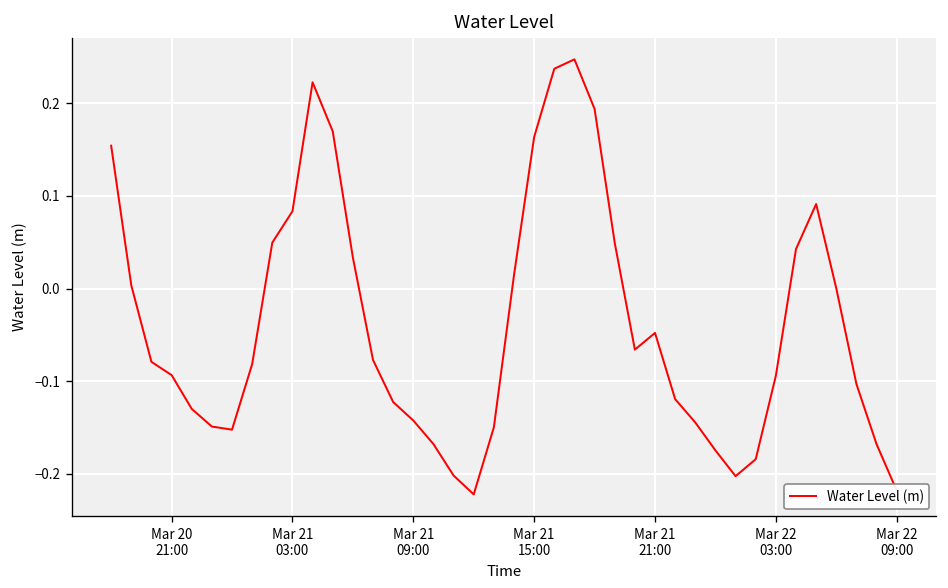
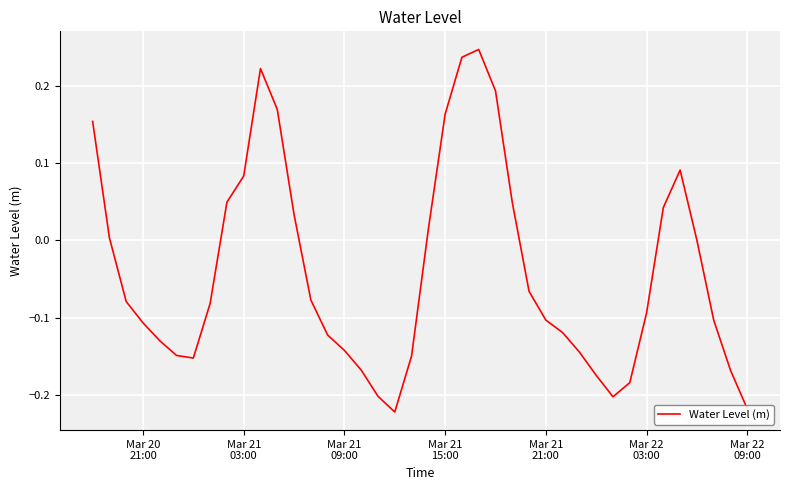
  {
-   "Mar 20 21:00": -0.09,
+   "Mar 20 21:00": -0.11,
    "Mar 21 03:00": 0.08,
    "Mar 21 09:00": -0.14,
    "Mar 21 15:00": 0.16,
-   "Mar 21 21:00": -0.05,
+   "Mar 21 21:00": -0.10,
    "Mar 22 03:00": -0.09
  }
